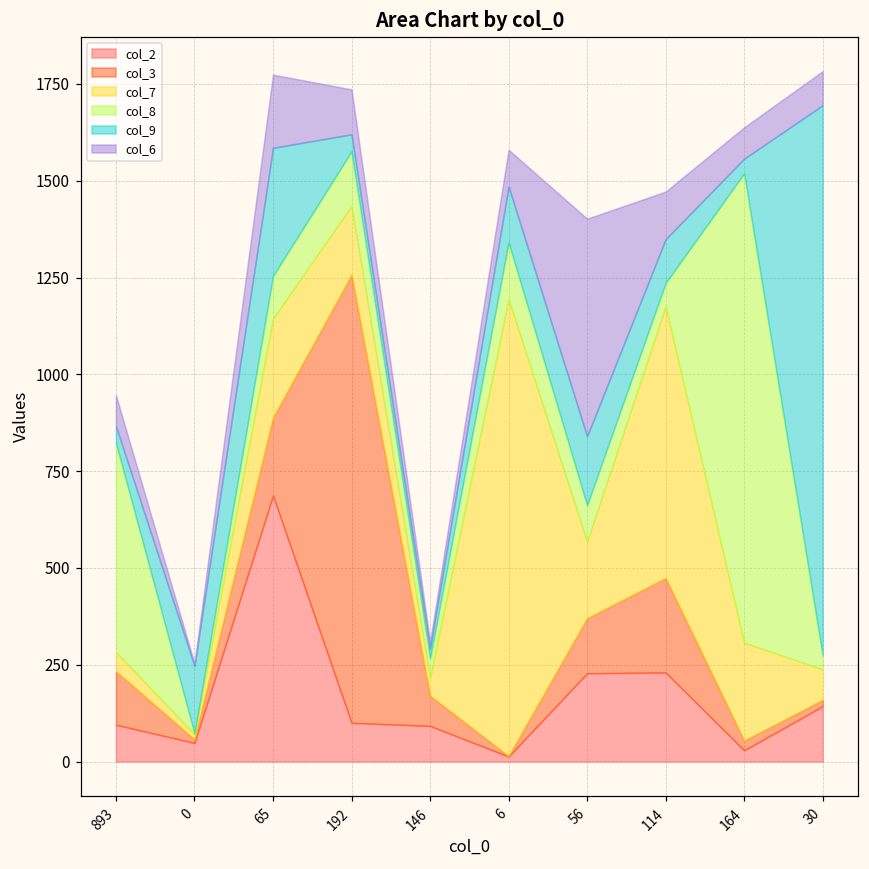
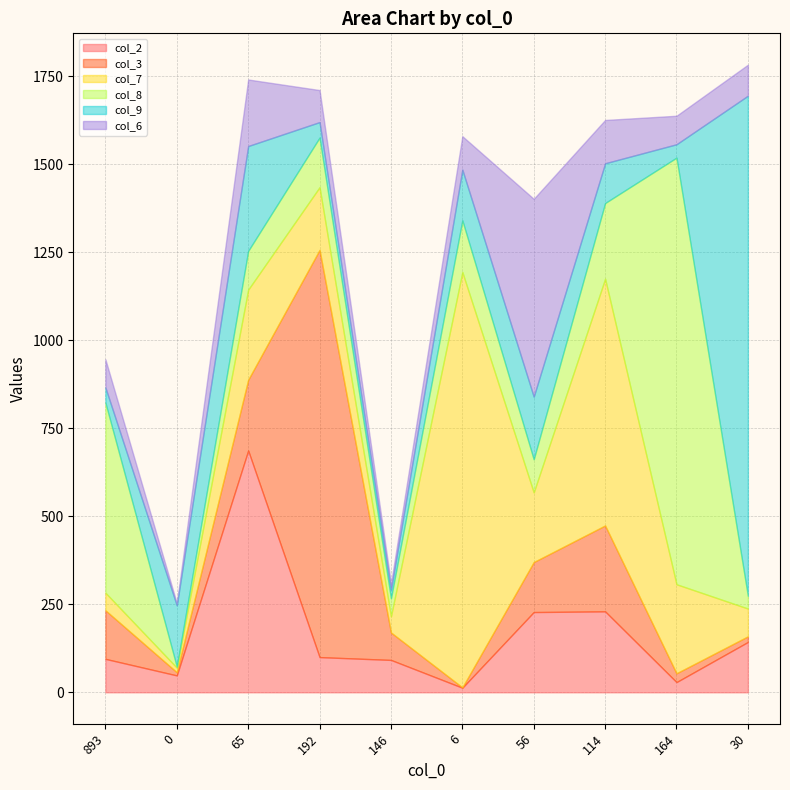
  {
    "col_7": {
      "893": 50,
      "65": 260,
      "192": 180,
      "146": 50,
      "6": 1180,
      "56": 200,
      "114": 700,
      "164": 250,
      "30": 80
    },
    "col_8": {
      "893": 540,
      "65": 110,
      "192": 140,
      "146": 50,
      "6": 150,
      "56": 90,
-     "114": 60,
+     "114": 220,
      "164": 1210,
      "30": 40
    },
    "col_9": {
      "893": 40,
-     "65": 330,
+     "65": 300,
      "192": 40,
      "146": 30,
      "6": 140,
      "56": 180,
      "114": 110,
      "164": 40,
      "30": 1420
    },
    "col_6": {
      "893": 80,
      "65": 190,
-     "192": 120,
+     "192": 90,
      "146": 20,
      "6": 100,
      "56": 560,
      "114": 120,
      "164": 80,
      "30": 90
    }
  }
